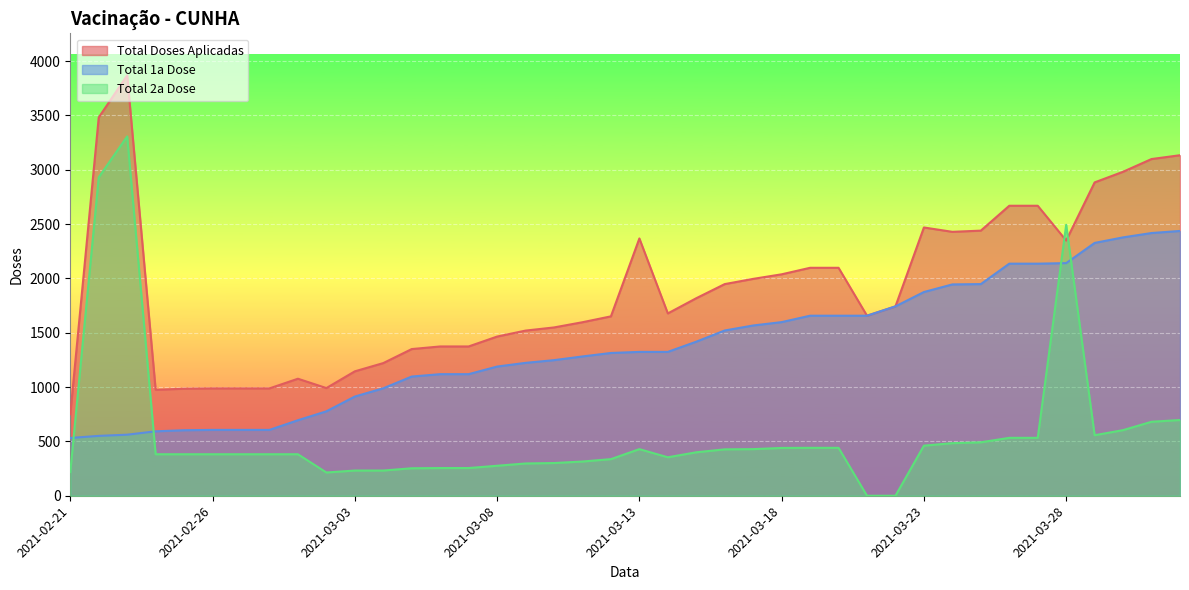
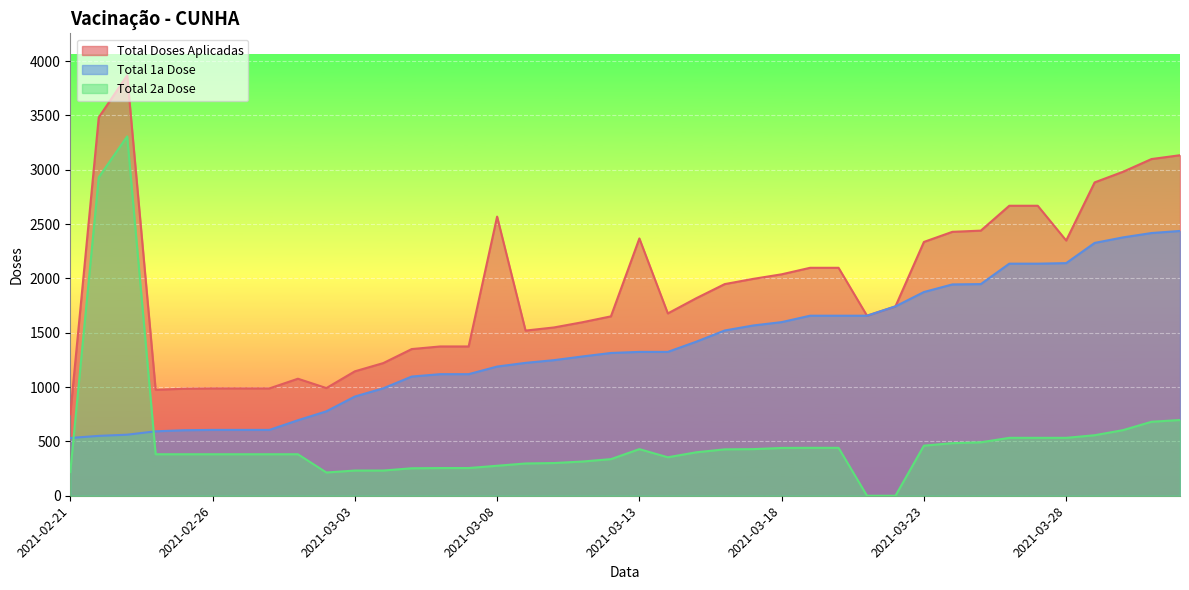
  {
    "Total Doses Aplicadas": {
      "2021-02-21": 750,
      "2021-02-26": 990,
      "2021-03-03": 1150,
-     "2021-03-08": 1470,
+     "2021-03-08": 2570,
      "2021-03-13": 2370,
      "2021-03-18": 2040,
-     "2021-03-23": 2470,
+     "2021-03-23": 2340,
      "2021-03-28": 2350
    },
    "Total 1a Dose": {
      "2021-02-21": 530,
      "2021-02-26": 610,
      "2021-03-03": 910,
      "2021-03-08": 1190,
      "2021-03-13": 1320,
      "2021-03-18": 1600,
      "2021-03-23": 1880,
      "2021-03-28": 2140
    },
    "Total 2a Dose": {
      "2021-02-21": 220,
      "2021-02-26": 380,
      "2021-03-03": 230,
      "2021-03-08": 280,
      "2021-03-13": 430,
      "2021-03-18": 440,
      "2021-03-23": 460,
-     "2021-03-28": 2490
+     "2021-03-28": 530
    }
  }
